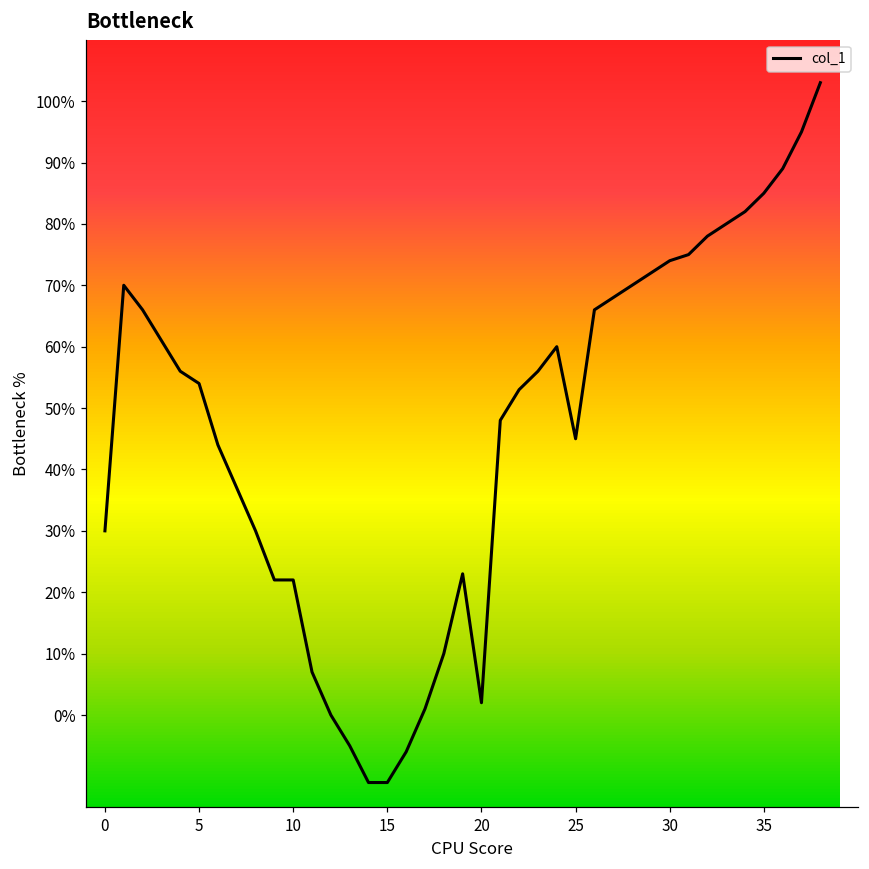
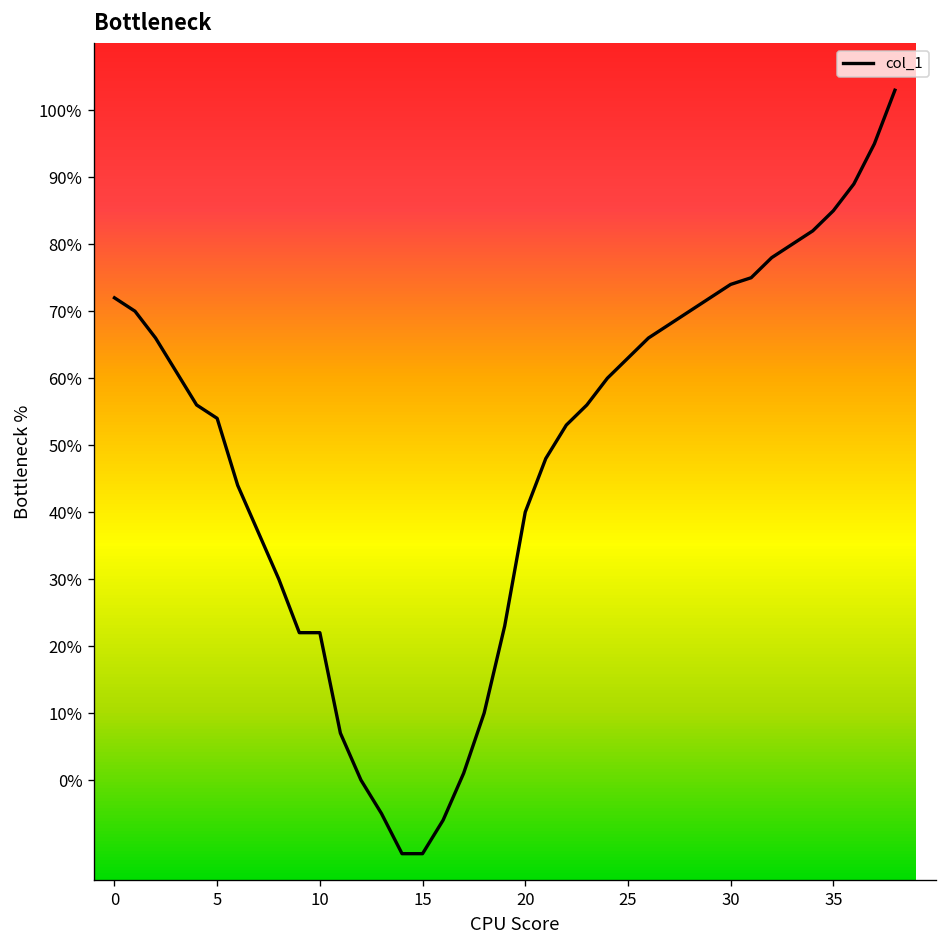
  {
-   "0": "30%",
+   "0": "72%",
    "5": "54%",
    "10": "22%",
    "15": "-11%",
-   "20": "2%",
-   "25": "45%",
+   "20": "40%",
+   "25": "63%",
    "30": "74%",
    "35": "85%"
  }
